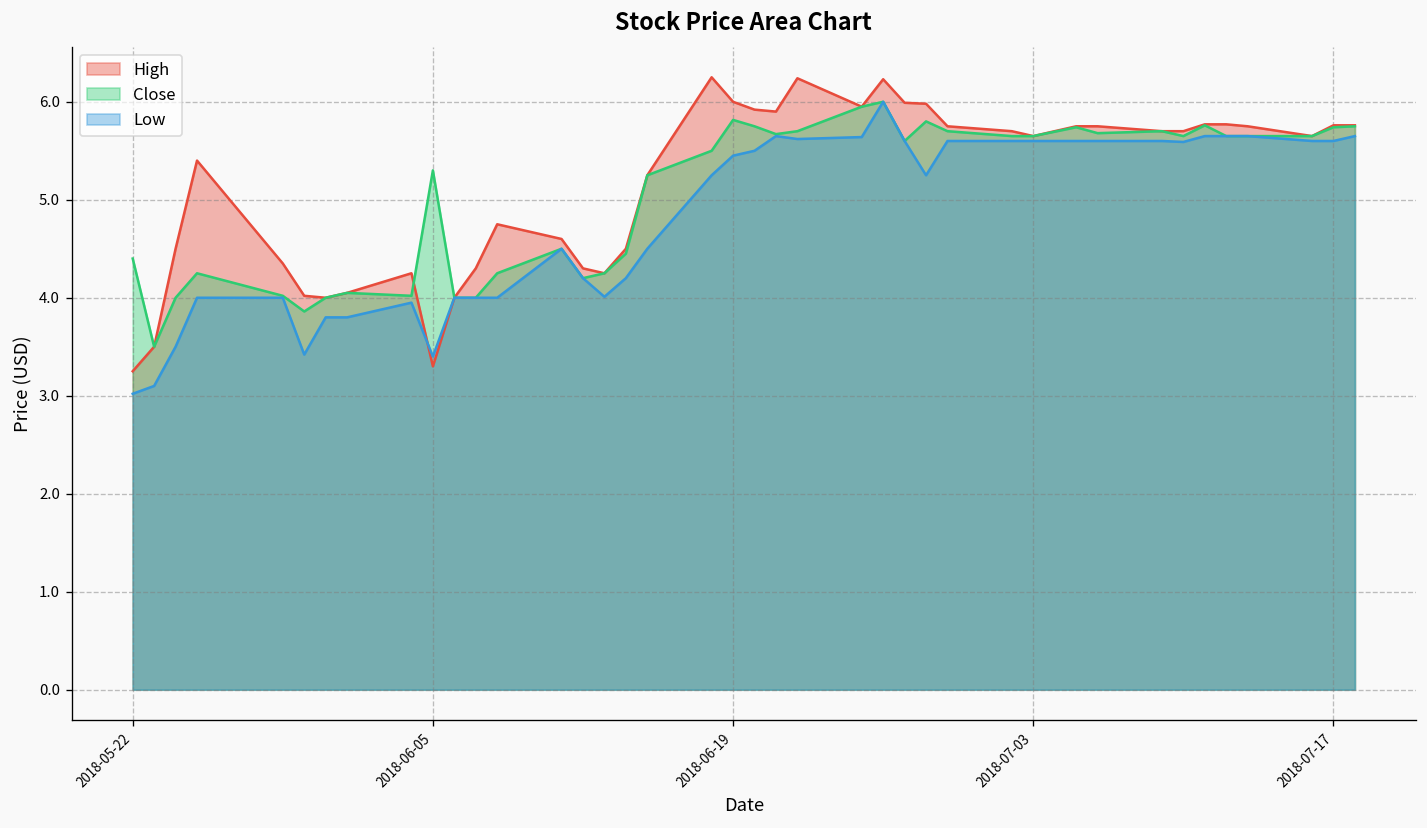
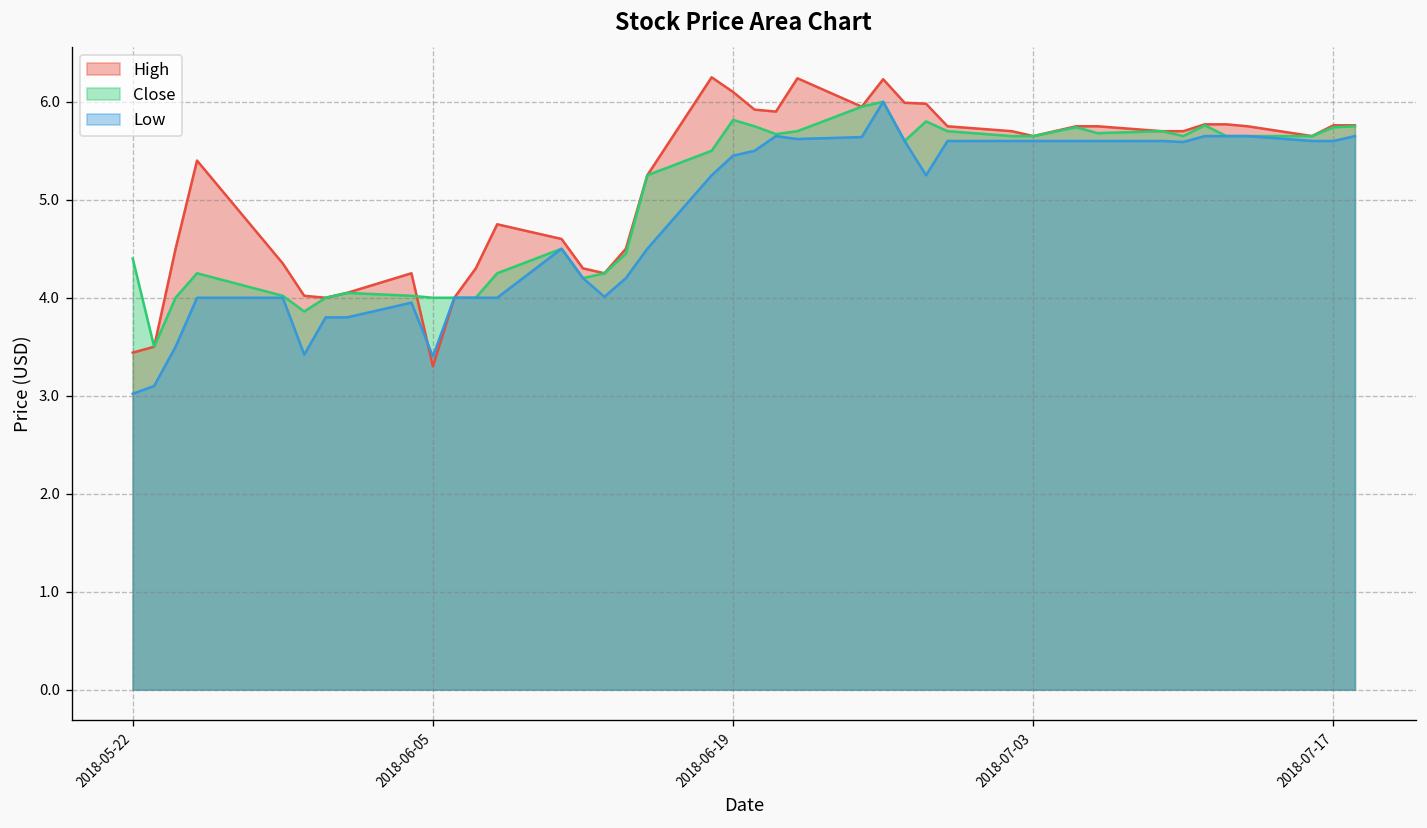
  {
    "High": {
-     "2018-05-22": 3.3,
+     "2018-05-22": 3.4,
      "2018-06-05": 3.3,
-     "2018-06-19": 6.0
+     "2018-06-19": 6.1
    },
    "Close": {
      "2018-05-22": 4.4,
-     "2018-06-05": 5.3,
+     "2018-06-05": 4.0,
      "2018-06-19": 5.8
    },
    "Low": {
      "2018-05-22": 3.0,
      "2018-06-05": 3.4,
      "2018-06-19": 5.5,
      "2018-07-03": 5.6,
      "2018-07-17": 5.6
    }
  }
